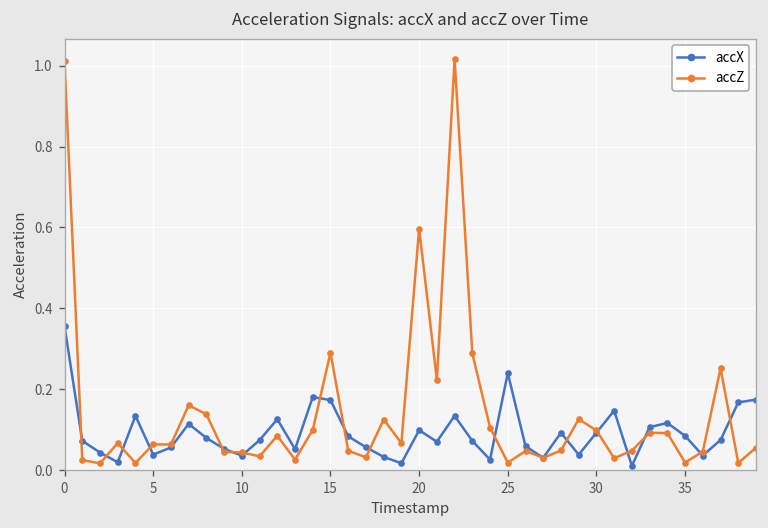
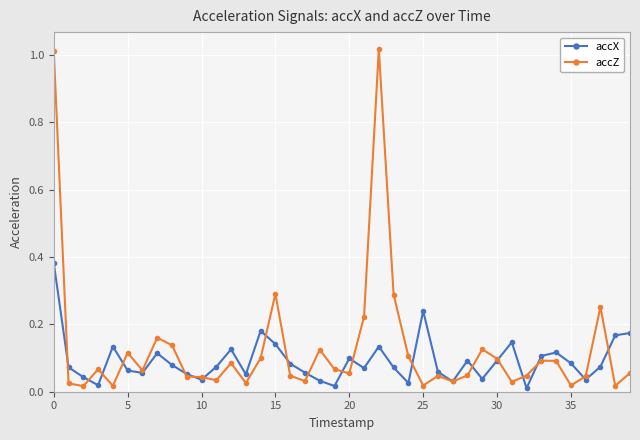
  {
    "accX": {
-     "0": 0.36,
-     "5": 0.04,
+     "0": 0.38,
+     "5": 0.06,
      "10": 0.04,
-     "15": 0.17,
+     "15": 0.14,
      "20": 0.10,
      "25": 0.24,
      "35": 0.08
    },
    "accZ": {
      "0": 1.01,
-     "5": 0.06,
+     "5": 0.12,
      "10": 0.04,
      "15": 0.29,
-     "20": 0.60,
+     "20": 0.05,
      "25": 0.02,
      "35": 0.02
    }
  }
